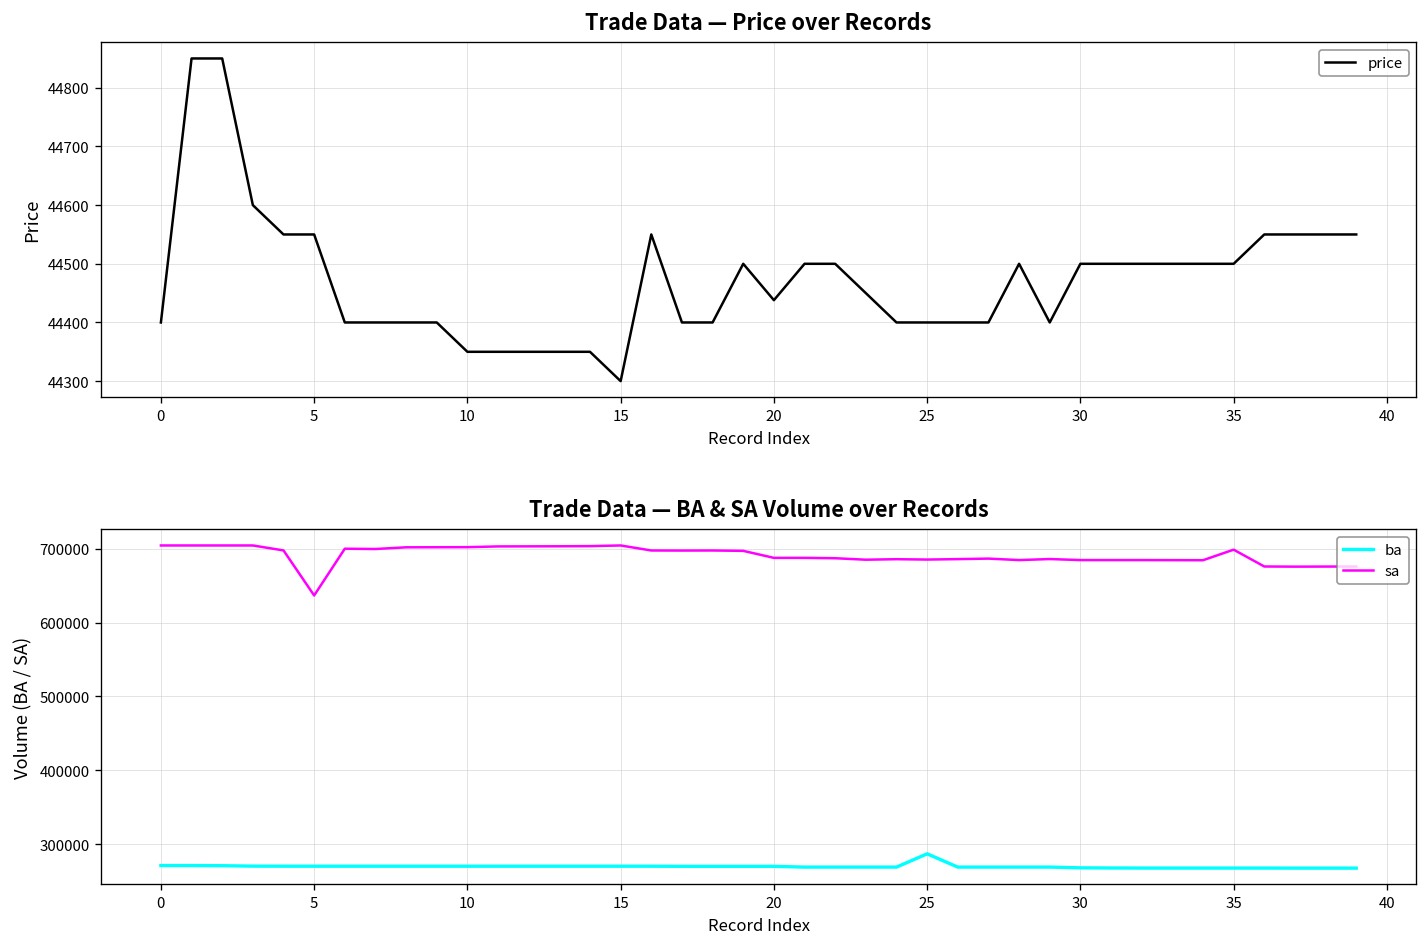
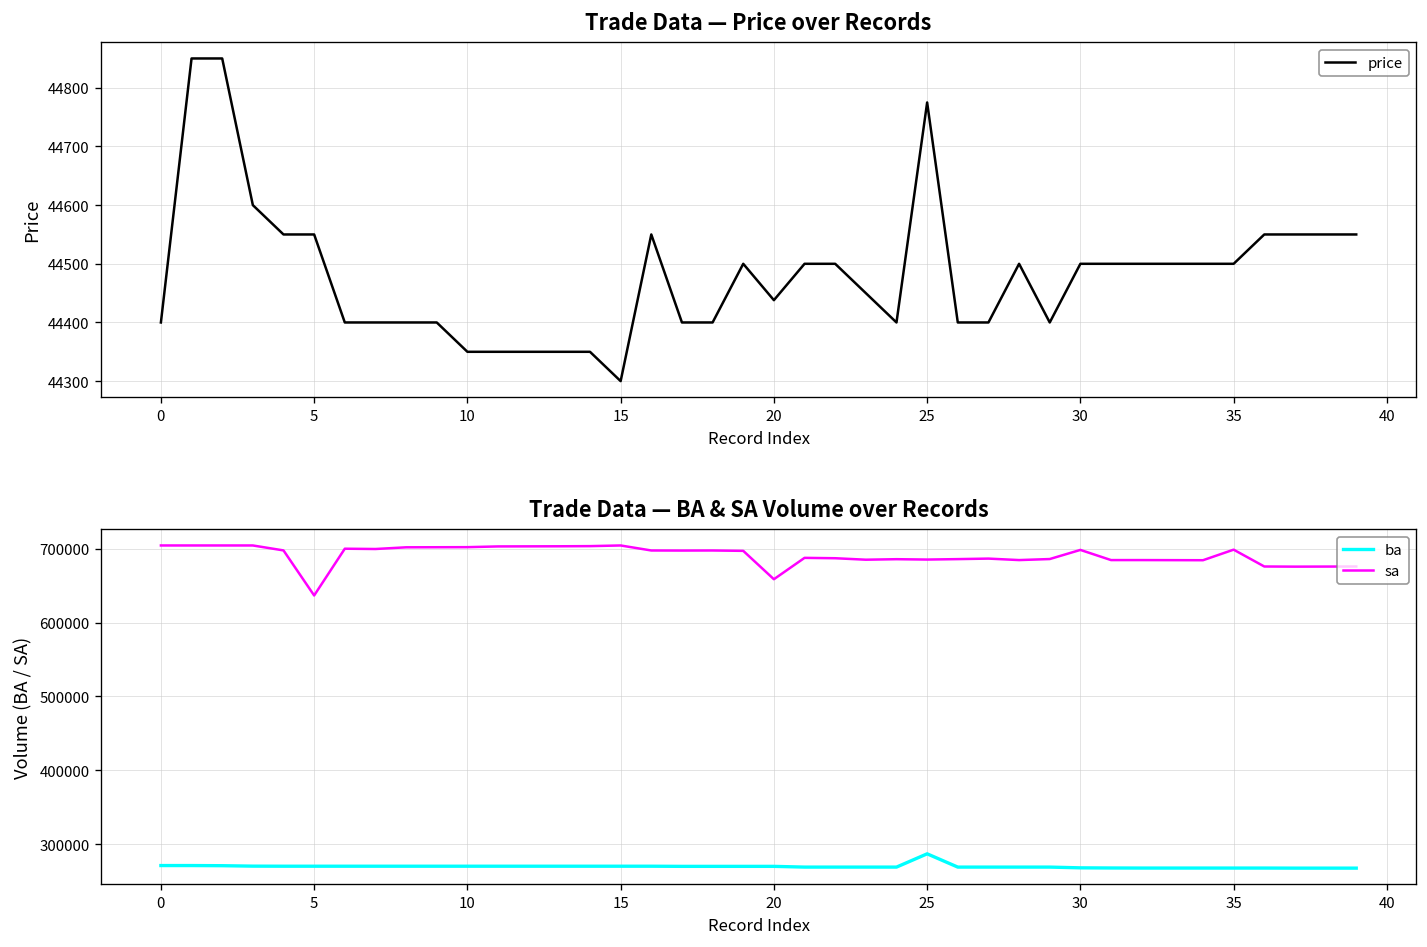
  {
    "Trade Data — Price over Records": {
      "0": 44400,
      "5": 44550,
      "10": 44350,
      "15": 44300,
      "20": 44440,
-     "25": 44400,
+     "25": 44780,
      "30": 44500,
      "35": 44500
    },
    "Trade Data — BA & SA Volume over Records": {
      "ba": {
        "0": 270000,
        "5": 270000,
        "10": 270000,
        "15": 270000,
        "20": 270000,
        "25": 290000,
        "30": 270000,
        "35": 270000
      },
      "sa": {
        "0": 700000,
        "5": 640000,
        "10": 700000,
        "15": 700000,
-       "20": 690000,
+       "20": 660000,
        "25": 690000,
-       "30": 680000,
+       "30": 700000,
        "35": 700000
      }
    }
  }
